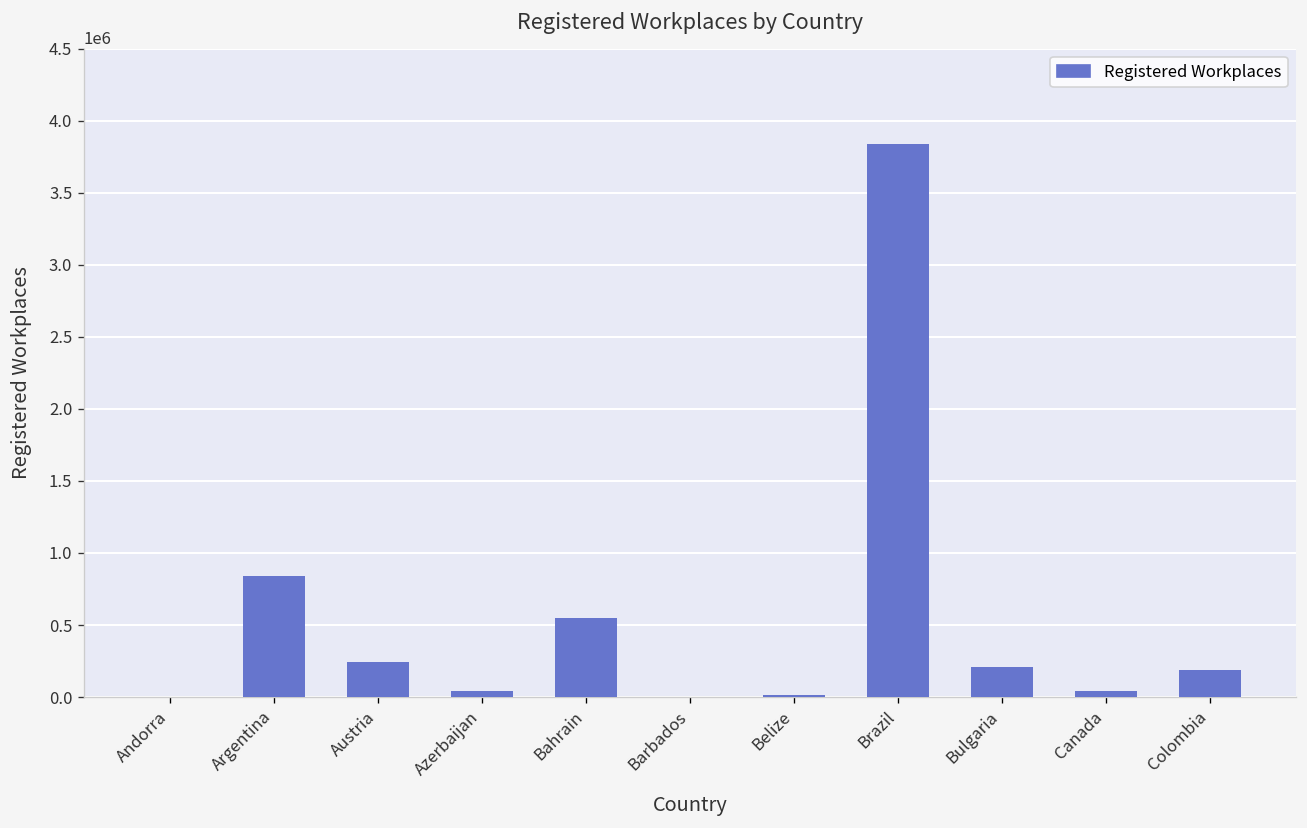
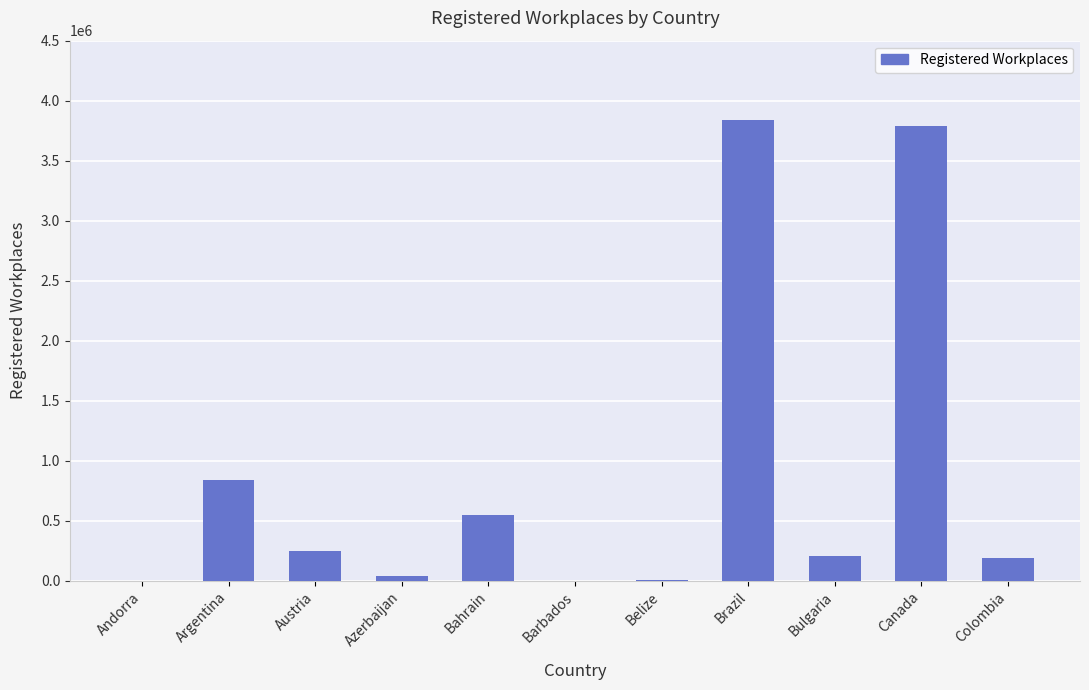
  {
    "Argentina": 840000,
    "Austria": 250000,
    "Azerbaijan": 40000,
    "Bahrain": 550000,
    "Brazil": 3840000,
    "Bulgaria": 210000,
-   "Canada": 40000,
+   "Canada": 3790000,
    "Colombia": 190000
  }
